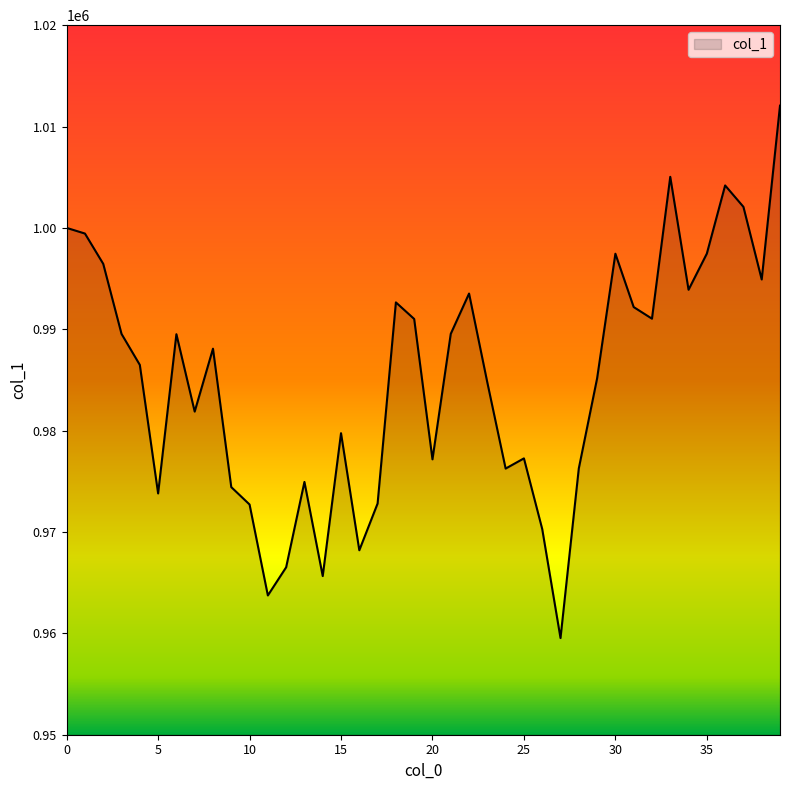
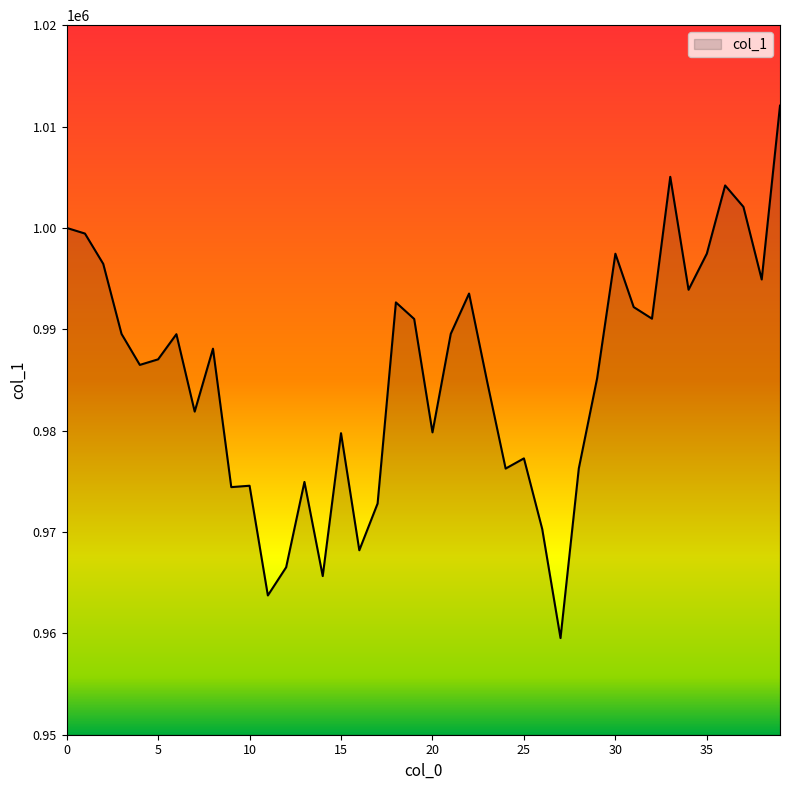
  {
    "0": 1000000,
-   "5": 973800,
-   "10": 972700,
+   "5": 987000,
+   "10": 974600,
    "15": 979700,
-   "20": 977200,
+   "20": 979800,
    "25": 977300,
    "30": 997500,
    "35": 997500
  }
